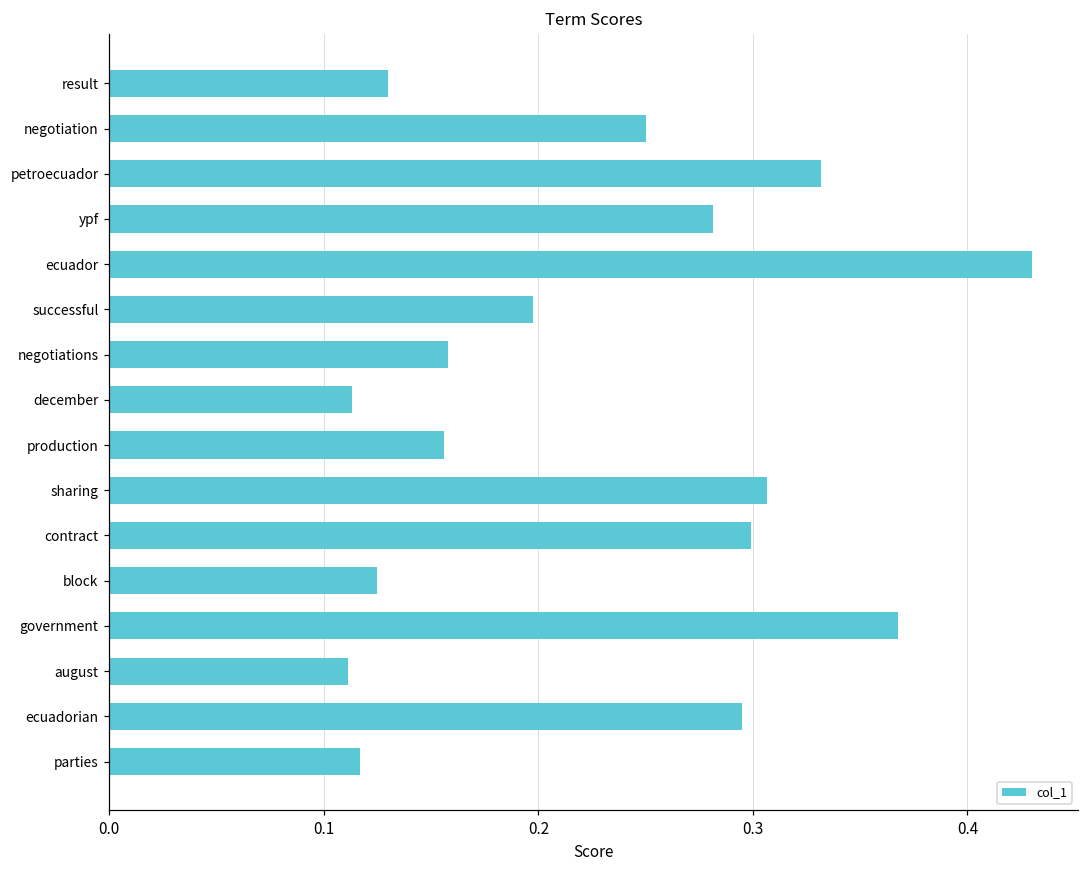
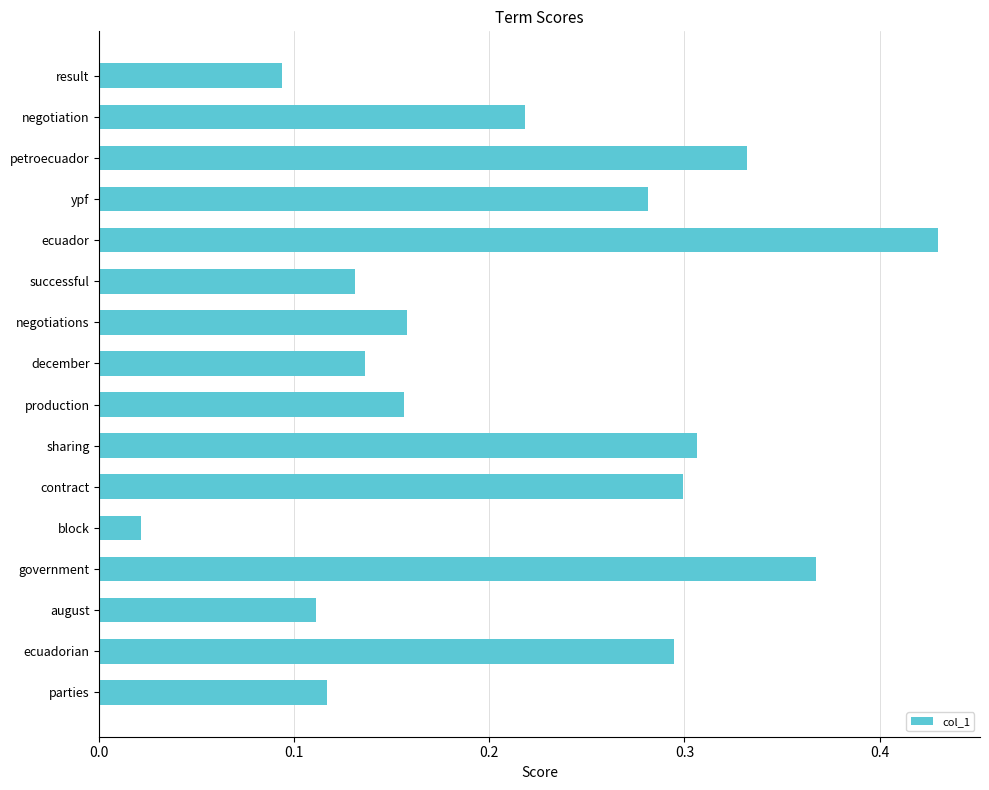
  {
-   "result": 0.130,
-   "negotiation": 0.250,
+   "result": 0.093,
+   "negotiation": 0.218,
    "petroecuador": 0.332,
    "ypf": 0.281,
    "ecuador": 0.430,
-   "successful": 0.198,
+   "successful": 0.131,
    "negotiations": 0.158,
-   "december": 0.113,
+   "december": 0.136,
    "production": 0.156,
    "sharing": 0.307,
    "contract": 0.299,
-   "block": 0.125,
+   "block": 0.021,
    "government": 0.368,
    "august": 0.111,
    "ecuadorian": 0.295,
    "parties": 0.117
  }
